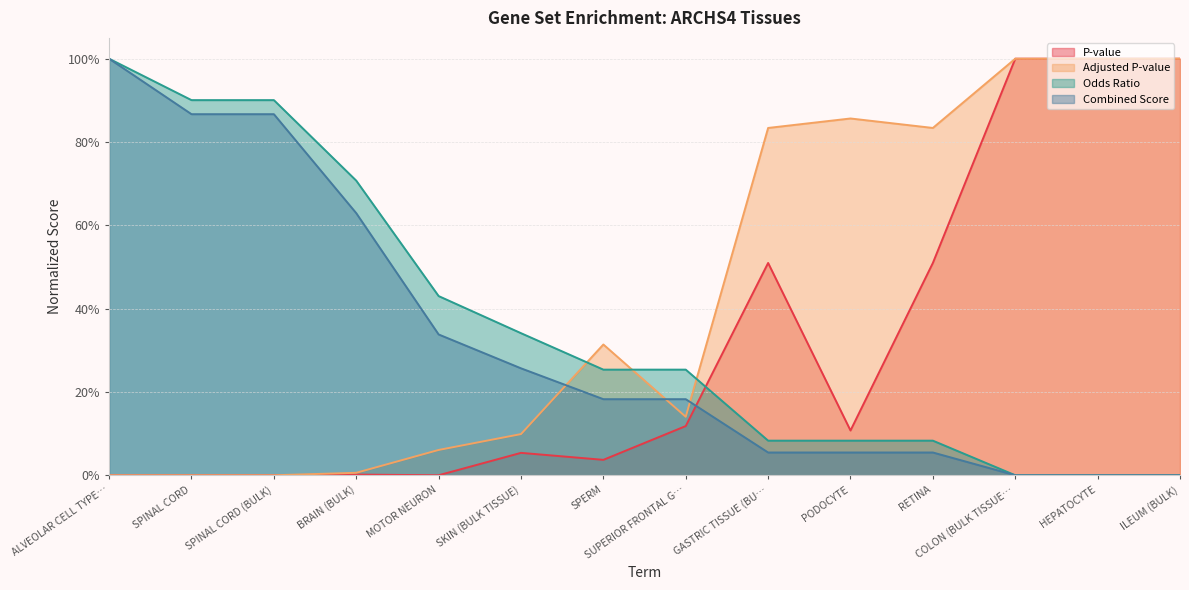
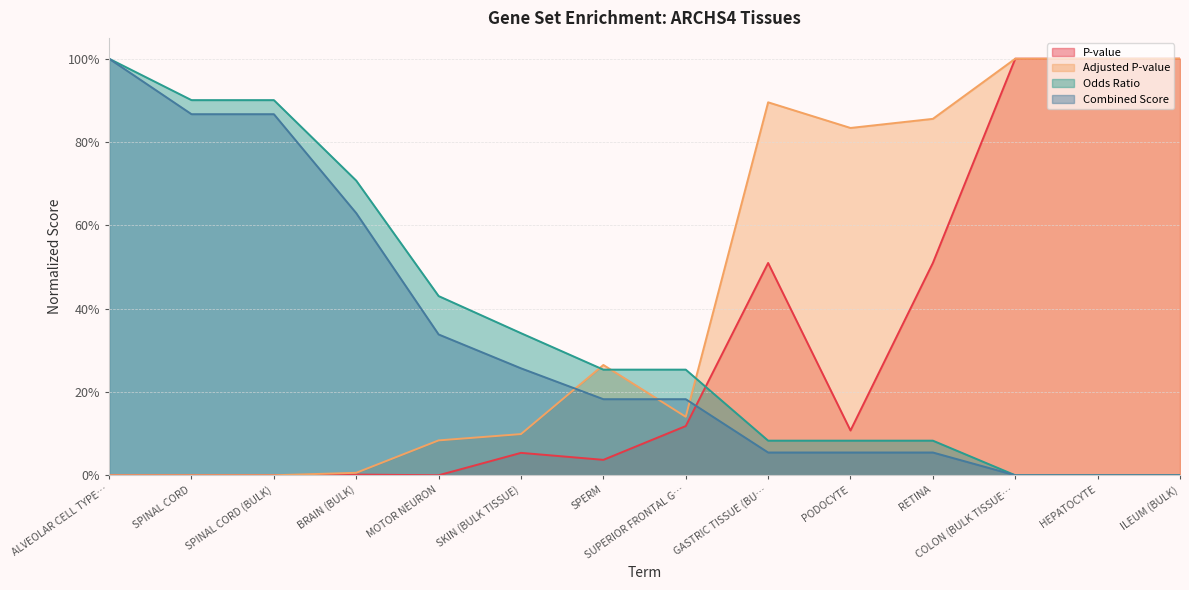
  {
    "P-value": {
      "MOTOR NEURON": "0%",
      "SKIN (BULK TISSUE)": "5%",
      "SPERM": "4%",
      "SUPERIOR FRONTAL G…": "12%",
      "GASTRIC TISSUE (BU…": "51%",
      "PODOCYTE": "11%",
      "RETINA": "51%"
    },
    "Adjusted P-value": {
-     "MOTOR NEURON": "6%",
+     "MOTOR NEURON": "8%",
      "SKIN (BULK TISSUE)": "10%",
-     "SPERM": "31%",
+     "SPERM": "26%",
      "SUPERIOR FRONTAL G…": "14%",
-     "GASTRIC TISSUE (BU…": "83%",
-     "PODOCYTE": "86%",
-     "RETINA": "83%"
+     "GASTRIC TISSUE (BU…": "90%",
+     "PODOCYTE": "83%",
+     "RETINA": "86%"
    }
  }
